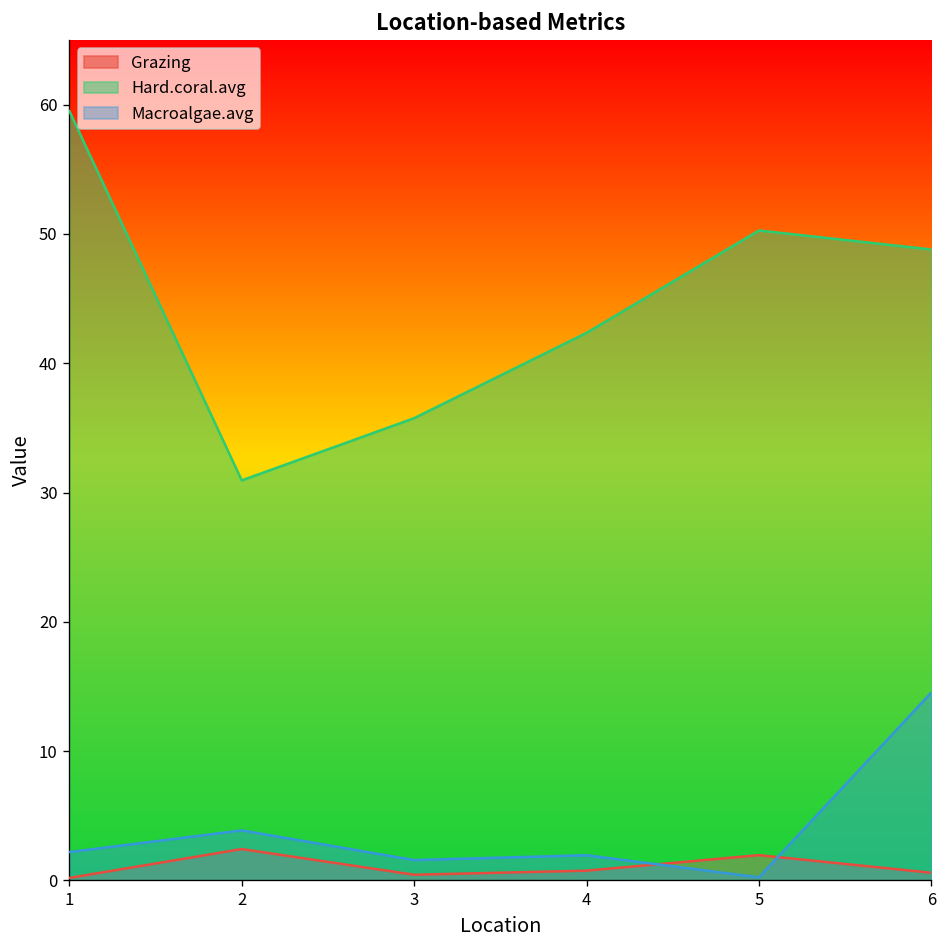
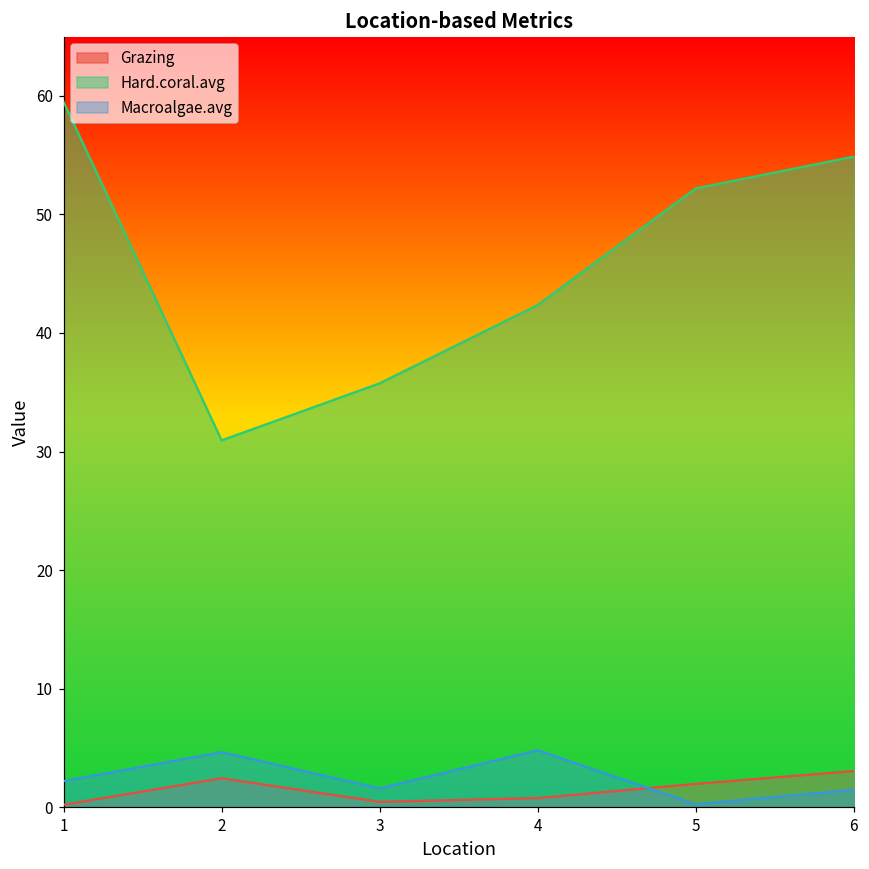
  {
    "Grazing": {
      "1": 0.2,
      "2": 2.4,
      "3": 0.4,
      "4": 0.8,
      "5": 2.0,
-     "6": 0.6
+     "6": 3.0
    },
    "Hard.coral.avg": {
      "1": 59.5,
      "2": 30.9,
      "3": 35.8,
      "4": 42.4,
-     "5": 50.3,
-     "6": 48.8
+     "5": 52.2,
+     "6": 54.9
    },
    "Macroalgae.avg": {
      "1": 2.2,
-     "2": 3.9,
+     "2": 4.6,
      "3": 1.6,
-     "4": 2.0,
+     "4": 4.8,
      "5": 0.2,
-     "6": 14.5
+     "6": 1.5
    }
  }
